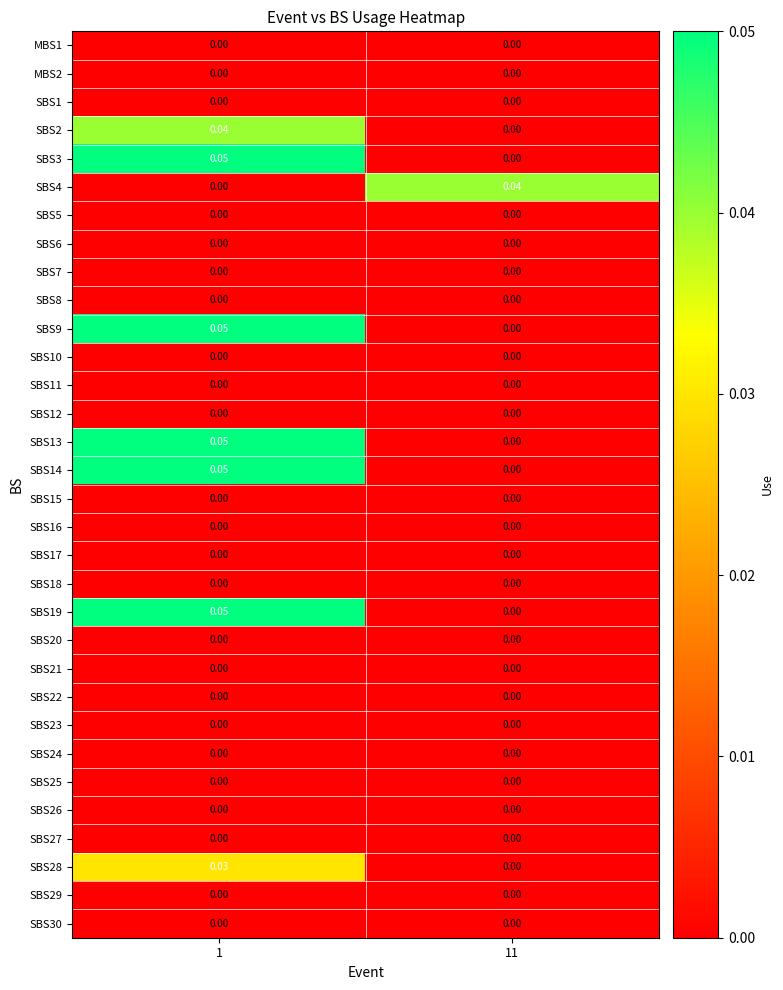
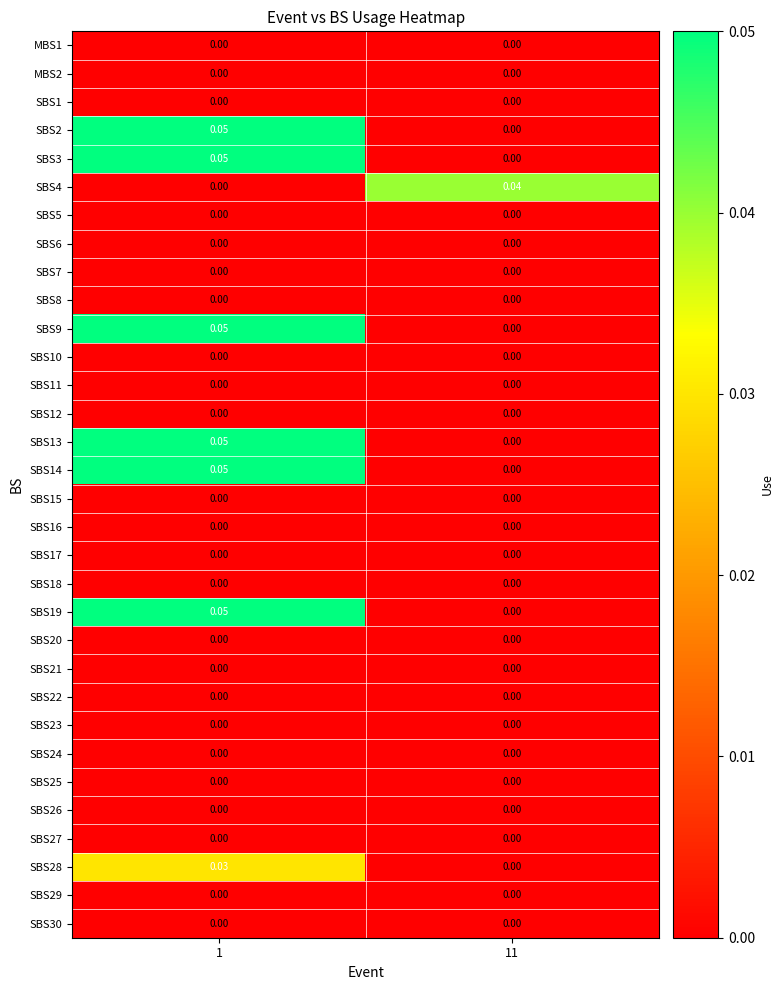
  {
    "MBS1": {
      "1": 0.00,
      "11": 0.00
    },
    "MBS2": {
      "1": 0.00,
      "11": 0.00
    },
    "SBS1": {
      "1": 0.00,
      "11": 0.00
    },
    "SBS2": {
-     "1": 0.04,
+     "1": 0.05,
      "11": 0.00
    },
    "SBS3": {
      "1": 0.05,
      "11": 0.00
    },
    "SBS4": {
      "1": 0.00,
      "11": 0.04
    },
    "SBS5": {
      "1": 0.00,
      "11": 0.00
    },
    "SBS6": {
      "1": 0.00,
      "11": 0.00
    },
    "SBS7": {
      "1": 0.00,
      "11": 0.00
    },
    "SBS8": {
      "1": 0.00,
      "11": 0.00
    },
    "SBS9": {
      "1": 0.05,
      "11": 0.00
    },
    "SBS10": {
      "1": 0.00,
      "11": 0.00
    },
    "SBS11": {
      "1": 0.00,
      "11": 0.00
    },
    "SBS12": {
      "1": 0.00,
      "11": 0.00
    },
    "SBS13": {
      "1": 0.05,
      "11": 0.00
    },
    "SBS14": {
      "1": 0.05,
      "11": 0.00
    },
    "SBS15": {
      "1": 0.00,
      "11": 0.00
    },
    "SBS16": {
      "1": 0.00,
      "11": 0.00
    },
    "SBS17": {
      "1": 0.00,
      "11": 0.00
    },
    "SBS18": {
      "1": 0.00,
      "11": 0.00
    },
    "SBS19": {
      "1": 0.05,
      "11": 0.00
    },
    "SBS20": {
      "1": 0.00,
      "11": 0.00
    },
    "SBS21": {
      "1": 0.00,
      "11": 0.00
    },
    "SBS22": {
      "1": 0.00,
      "11": 0.00
    },
    "SBS23": {
      "1": 0.00,
      "11": 0.00
    },
    "SBS24": {
      "1": 0.00,
      "11": 0.00
    },
    "SBS25": {
      "1": 0.00,
      "11": 0.00
    },
    "SBS26": {
      "1": 0.00,
      "11": 0.00
    },
    "SBS27": {
      "1": 0.00,
      "11": 0.00
    },
    "SBS28": {
      "1": 0.03,
      "11": 0.00
    },
    "SBS29": {
      "1": 0.00,
      "11": 0.00
    },
    "SBS30": {
      "1": 0.00,
      "11": 0.00
    }
  }
